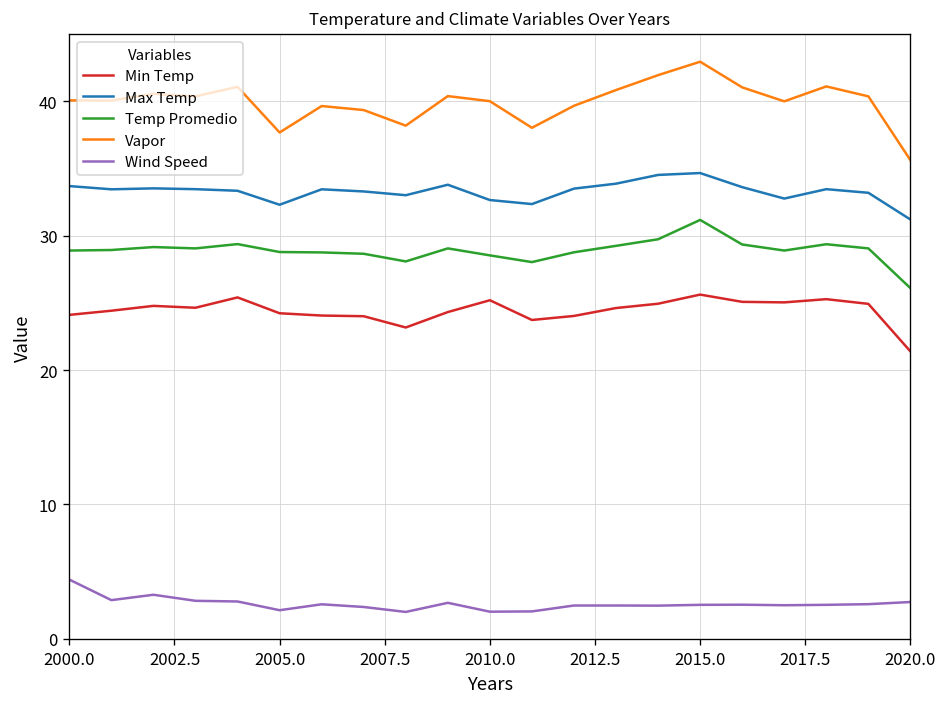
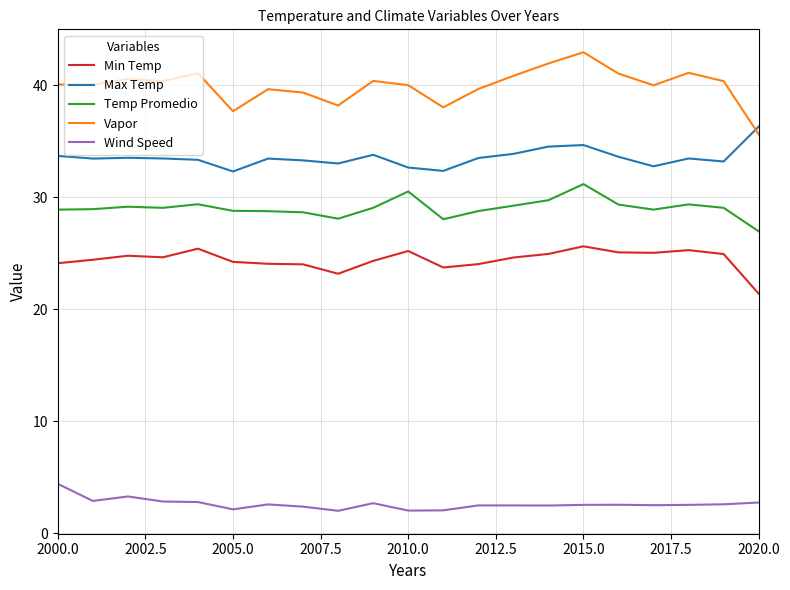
  {
    "Min Temp": {
      "2000.0": 24.1,
      "2005.0": 24.2,
      "2010.0": 25.2,
      "2015.0": 25.6,
      "2020.0": 21.4
    },
    "Max Temp": {
      "2000.0": 33.7,
      "2005.0": 32.3,
      "2010.0": 32.7,
      "2015.0": 34.7,
-     "2020.0": 31.2
+     "2020.0": 36.3
    },
    "Temp Promedio": {
      "2000.0": 28.9,
      "2005.0": 28.8,
-     "2010.0": 28.5,
+     "2010.0": 30.5,
      "2015.0": 31.2,
-     "2020.0": 26.1
+     "2020.0": 27.0
    },
    "Vapor": {
      "2000.0": 40.1,
      "2005.0": 37.7,
      "2010.0": 40.0,
      "2015.0": 43.0,
      "2020.0": 35.6
    },
    "Wind Speed": {
      "2000.0": 4.4,
      "2005.0": 2.1,
      "2010.0": 2.0,
      "2015.0": 2.5,
      "2020.0": 2.7
    }
  }
